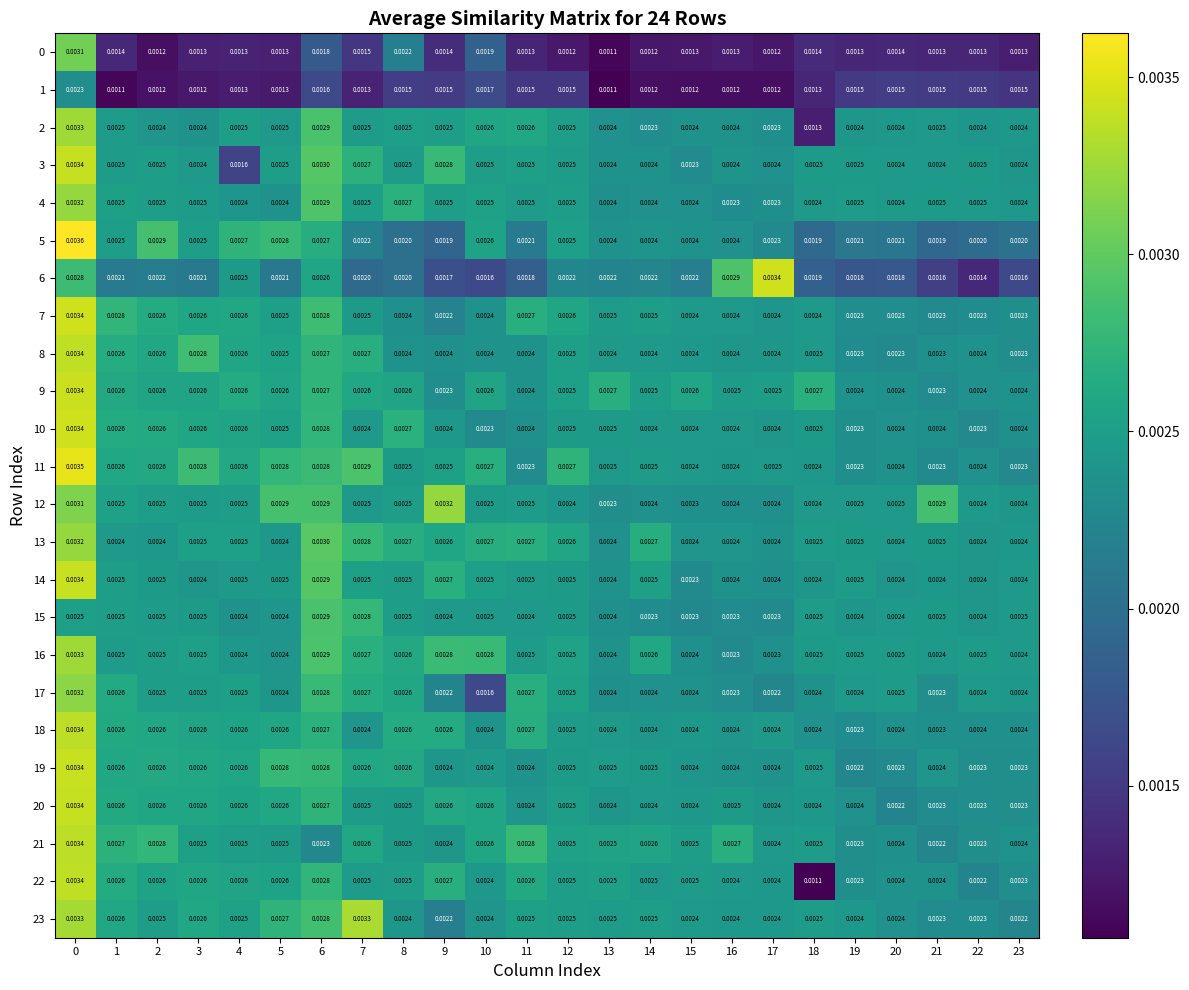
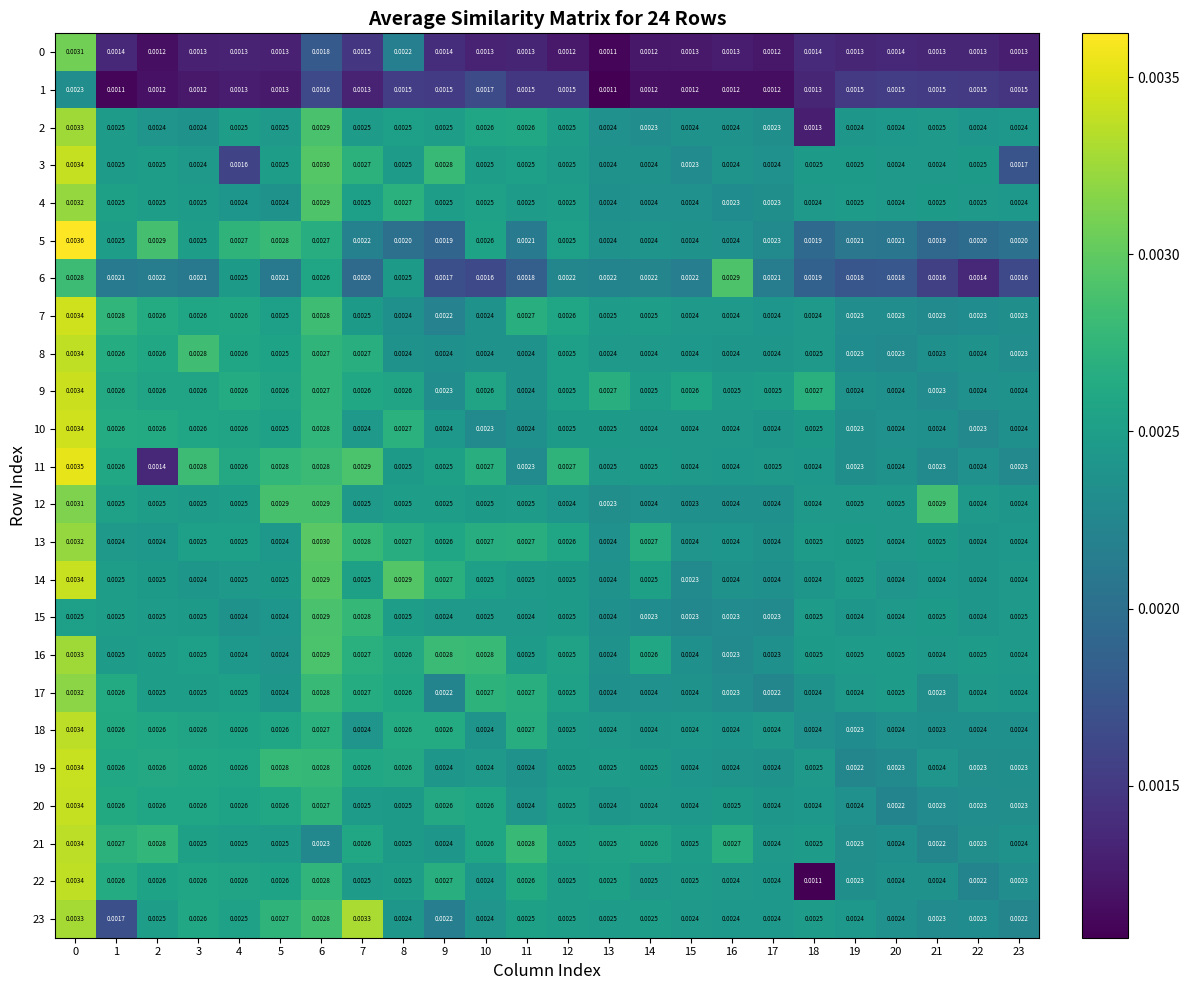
  {
    "0": {
      "0": 0.0031,
      "1": 0.0014,
      "2": 0.0012,
      "3": 0.0013,
      "4": 0.0013,
      "5": 0.0013,
      "6": 0.0018,
      "7": 0.0015,
      "8": 0.0022,
      "9": 0.0014,
-     "10": 0.0019,
+     "10": 0.0013,
      "11": 0.0013,
      "12": 0.0012,
      "13": 0.0011,
      "14": 0.0012,
      "15": 0.0013,
      "16": 0.0013,
      "17": 0.0012,
      "18": 0.0014,
      "19": 0.0013,
      "20": 0.0014,
      "21": 0.0013,
      "22": 0.0013,
      "23": 0.0013
    },
    "3": {
      "0": 0.0034,
      "1": 0.0025,
      "2": 0.0025,
      "3": 0.0024,
      "4": 0.0016,
      "5": 0.0025,
      "6": 0.0030,
      "7": 0.0027,
      "8": 0.0025,
      "9": 0.0028,
      "10": 0.0025,
      "11": 0.0025,
      "12": 0.0025,
      "13": 0.0024,
      "14": 0.0024,
      "15": 0.0023,
      "16": 0.0024,
      "17": 0.0024,
      "18": 0.0025,
      "19": 0.0025,
      "20": 0.0024,
      "21": 0.0024,
      "22": 0.0025,
-     "23": 0.0024
+     "23": 0.0017
    },
    "6": {
      "0": 0.0028,
      "1": 0.0021,
      "2": 0.0022,
      "3": 0.0021,
      "4": 0.0025,
      "5": 0.0021,
      "6": 0.0026,
      "7": 0.0020,
-     "8": 0.0020,
+     "8": 0.0025,
      "9": 0.0017,
      "10": 0.0016,
      "11": 0.0018,
      "12": 0.0022,
      "13": 0.0022,
      "14": 0.0022,
      "15": 0.0022,
      "16": 0.0029,
-     "17": 0.0034,
+     "17": 0.0021,
      "18": 0.0019,
      "19": 0.0018,
      "20": 0.0018,
      "21": 0.0016,
      "22": 0.0014,
      "23": 0.0016
    },
    "11": {
      "0": 0.0035,
      "1": 0.0026,
-     "2": 0.0026,
+     "2": 0.0014,
      "3": 0.0028,
      "4": 0.0026,
      "5": 0.0028,
      "6": 0.0028,
      "7": 0.0029,
      "8": 0.0025,
      "9": 0.0025,
      "10": 0.0027,
      "11": 0.0023,
      "12": 0.0027,
      "13": 0.0025,
      "14": 0.0025,
      "15": 0.0024,
      "16": 0.0024,
      "17": 0.0025,
      "18": 0.0024,
      "19": 0.0023,
      "20": 0.0024,
      "21": 0.0023,
      "22": 0.0024,
      "23": 0.0023
    },
    "12": {
      "0": 0.0031,
      "1": 0.0025,
      "2": 0.0025,
      "3": 0.0025,
      "4": 0.0025,
      "5": 0.0029,
      "6": 0.0029,
      "7": 0.0025,
      "8": 0.0025,
-     "9": 0.0032,
+     "9": 0.0025,
      "10": 0.0025,
      "11": 0.0025,
      "12": 0.0024,
      "13": 0.0023,
      "14": 0.0024,
      "15": 0.0023,
      "16": 0.0024,
      "17": 0.0024,
      "18": 0.0024,
      "19": 0.0025,
      "20": 0.0025,
      "21": 0.0029,
      "22": 0.0024,
      "23": 0.0024
    },
    "14": {
      "0": 0.0034,
      "1": 0.0025,
      "2": 0.0025,
      "3": 0.0024,
      "4": 0.0025,
      "5": 0.0025,
      "6": 0.0029,
      "7": 0.0025,
-     "8": 0.0025,
+     "8": 0.0029,
      "9": 0.0027,
      "10": 0.0025,
      "11": 0.0025,
      "12": 0.0025,
      "13": 0.0024,
      "14": 0.0025,
      "15": 0.0023,
      "16": 0.0024,
      "17": 0.0024,
      "18": 0.0024,
      "19": 0.0025,
      "20": 0.0024,
      "21": 0.0024,
      "22": 0.0024,
      "23": 0.0024
    },
    "17": {
      "0": 0.0032,
      "1": 0.0026,
      "2": 0.0025,
      "3": 0.0025,
      "4": 0.0025,
      "5": 0.0024,
      "6": 0.0028,
      "7": 0.0027,
      "8": 0.0026,
      "9": 0.0022,
-     "10": 0.0016,
+     "10": 0.0027,
      "11": 0.0027,
      "12": 0.0025,
      "13": 0.0024,
      "14": 0.0024,
      "15": 0.0024,
      "16": 0.0023,
      "17": 0.0022,
      "18": 0.0024,
      "19": 0.0024,
      "20": 0.0025,
      "21": 0.0023,
      "22": 0.0024,
      "23": 0.0024
    },
    "23": {
      "0": 0.0033,
-     "1": 0.0026,
+     "1": 0.0017,
      "2": 0.0025,
      "3": 0.0026,
      "4": 0.0025,
      "5": 0.0027,
      "6": 0.0028,
      "7": 0.0033,
      "8": 0.0024,
      "9": 0.0022,
      "10": 0.0024,
      "11": 0.0025,
      "12": 0.0025,
      "13": 0.0025,
      "14": 0.0025,
      "15": 0.0024,
      "16": 0.0024,
      "17": 0.0024,
      "18": 0.0025,
      "19": 0.0024,
      "20": 0.0024,
      "21": 0.0023,
      "22": 0.0023,
      "23": 0.0022
    }
  }
